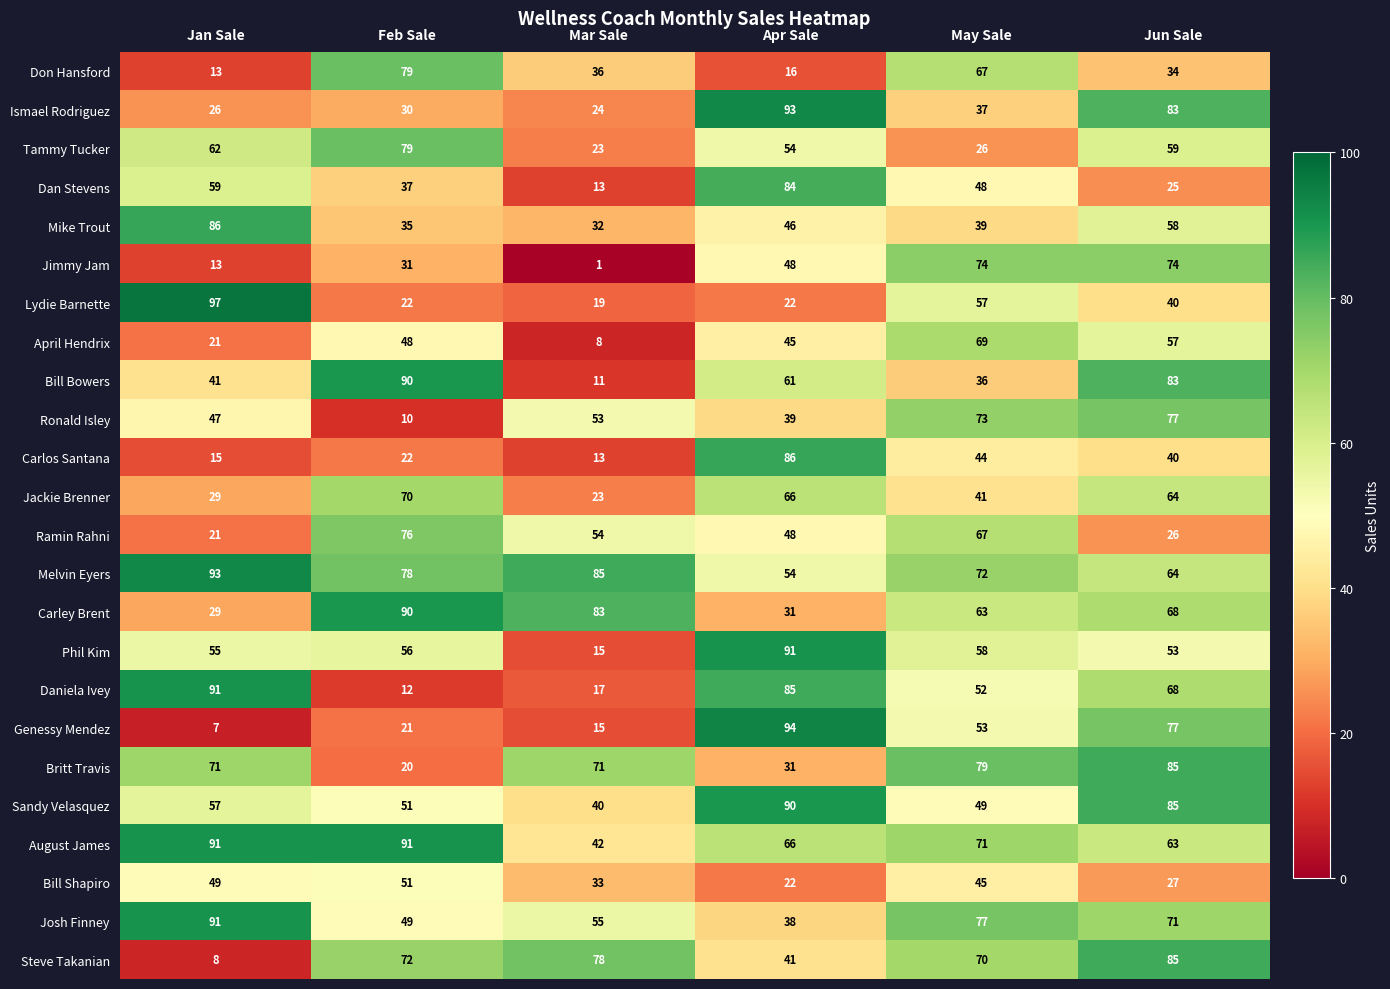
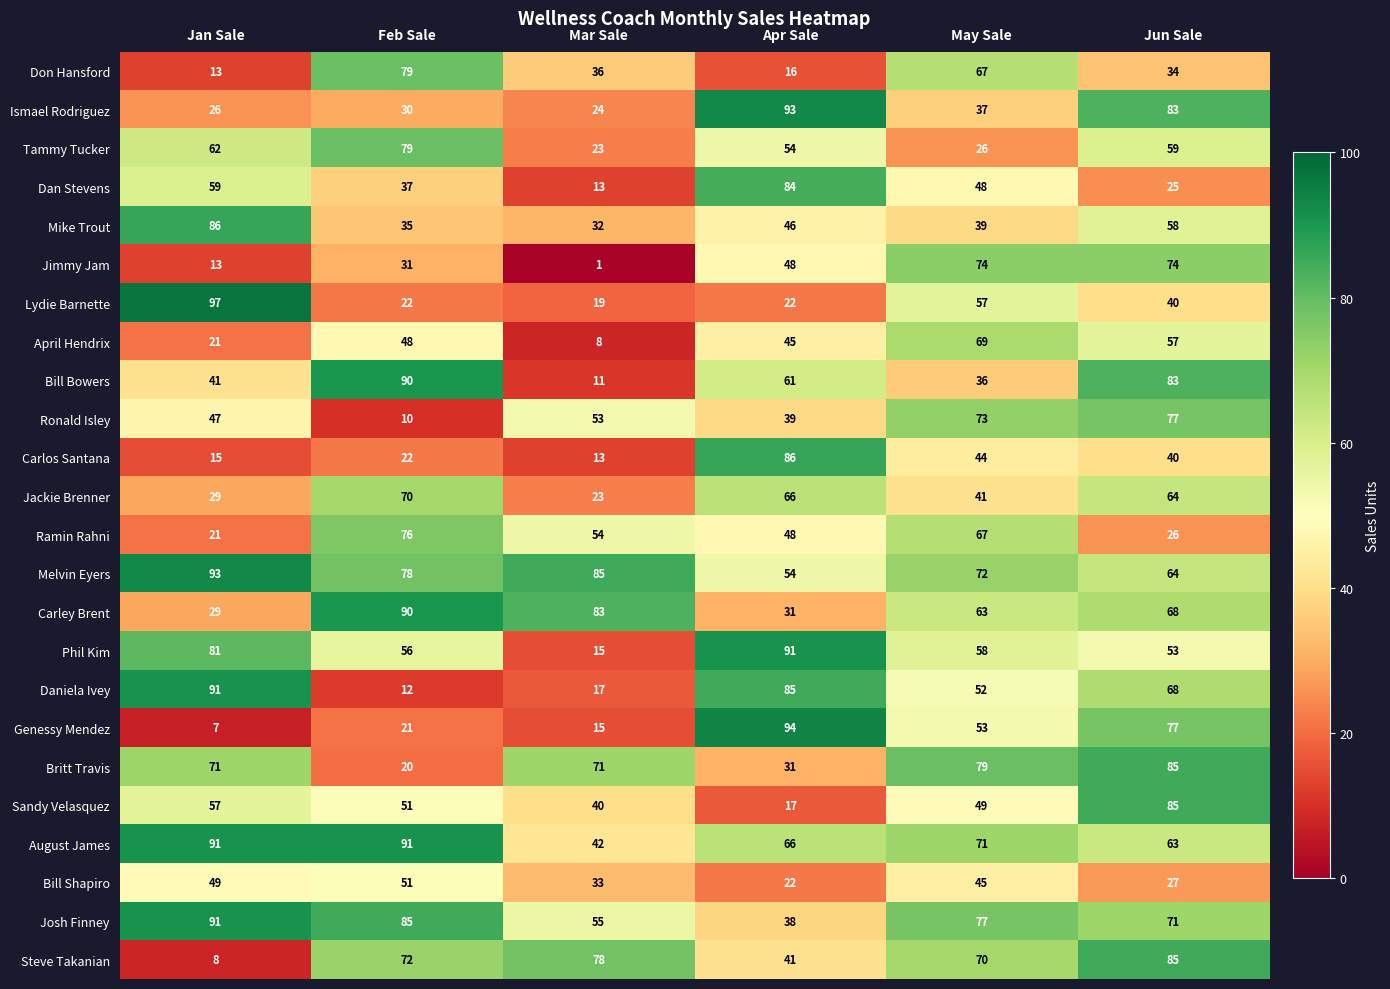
  {
    "Don Hansford": {
      "Jan Sale": 13,
      "Feb Sale": 79,
      "Mar Sale": 36,
      "Apr Sale": 16,
      "May Sale": 67,
      "Jun Sale": 34
    },
    "Ismael Rodriguez": {
      "Jan Sale": 26,
      "Feb Sale": 30,
      "Mar Sale": 24,
      "Apr Sale": 93,
      "May Sale": 37,
      "Jun Sale": 83
    },
    "Tammy Tucker": {
      "Jan Sale": 62,
      "Feb Sale": 79,
      "Mar Sale": 23,
      "Apr Sale": 54,
      "May Sale": 26,
      "Jun Sale": 59
    },
    "Dan Stevens": {
      "Jan Sale": 59,
      "Feb Sale": 37,
      "Mar Sale": 13,
      "Apr Sale": 84,
      "May Sale": 48,
      "Jun Sale": 25
    },
    "Mike Trout": {
      "Jan Sale": 86,
      "Feb Sale": 35,
      "Mar Sale": 32,
      "Apr Sale": 46,
      "May Sale": 39,
      "Jun Sale": 58
    },
    "Jimmy Jam": {
      "Jan Sale": 13,
      "Feb Sale": 31,
      "Mar Sale": 1,
      "Apr Sale": 48,
      "May Sale": 74,
      "Jun Sale": 74
    },
    "Lydie Barnette": {
      "Jan Sale": 97,
      "Feb Sale": 22,
      "Mar Sale": 19,
      "Apr Sale": 22,
      "May Sale": 57,
      "Jun Sale": 40
    },
    "April Hendrix": {
      "Jan Sale": 21,
      "Feb Sale": 48,
      "Mar Sale": 8,
      "Apr Sale": 45,
      "May Sale": 69,
      "Jun Sale": 57
    },
    "Bill Bowers": {
      "Jan Sale": 41,
      "Feb Sale": 90,
      "Mar Sale": 11,
      "Apr Sale": 61,
      "May Sale": 36,
      "Jun Sale": 83
    },
    "Ronald Isley": {
      "Jan Sale": 47,
      "Feb Sale": 10,
      "Mar Sale": 53,
      "Apr Sale": 39,
      "May Sale": 73,
      "Jun Sale": 77
    },
    "Carlos Santana": {
      "Jan Sale": 15,
      "Feb Sale": 22,
      "Mar Sale": 13,
      "Apr Sale": 86,
      "May Sale": 44,
      "Jun Sale": 40
    },
    "Jackie Brenner": {
      "Jan Sale": 29,
      "Feb Sale": 70,
      "Mar Sale": 23,
      "Apr Sale": 66,
      "May Sale": 41,
      "Jun Sale": 64
    },
    "Ramin Rahni": {
      "Jan Sale": 21,
      "Feb Sale": 76,
      "Mar Sale": 54,
      "Apr Sale": 48,
      "May Sale": 67,
      "Jun Sale": 26
    },
    "Melvin Eyers": {
      "Jan Sale": 93,
      "Feb Sale": 78,
      "Mar Sale": 85,
      "Apr Sale": 54,
      "May Sale": 72,
      "Jun Sale": 64
    },
    "Carley Brent": {
      "Jan Sale": 29,
      "Feb Sale": 90,
      "Mar Sale": 83,
      "Apr Sale": 31,
      "May Sale": 63,
      "Jun Sale": 68
    },
    "Phil Kim": {
-     "Jan Sale": 55,
+     "Jan Sale": 81,
      "Feb Sale": 56,
      "Mar Sale": 15,
      "Apr Sale": 91,
      "May Sale": 58,
      "Jun Sale": 53
    },
    "Daniela Ivey": {
      "Jan Sale": 91,
      "Feb Sale": 12,
      "Mar Sale": 17,
      "Apr Sale": 85,
      "May Sale": 52,
      "Jun Sale": 68
    },
    "Genessy Mendez": {
      "Jan Sale": 7,
      "Feb Sale": 21,
      "Mar Sale": 15,
      "Apr Sale": 94,
      "May Sale": 53,
      "Jun Sale": 77
    },
    "Britt Travis": {
      "Jan Sale": 71,
      "Feb Sale": 20,
      "Mar Sale": 71,
      "Apr Sale": 31,
      "May Sale": 79,
      "Jun Sale": 85
    },
    "Sandy Velasquez": {
      "Jan Sale": 57,
      "Feb Sale": 51,
      "Mar Sale": 40,
-     "Apr Sale": 90,
+     "Apr Sale": 17,
      "May Sale": 49,
      "Jun Sale": 85
    },
    "August James": {
      "Jan Sale": 91,
      "Feb Sale": 91,
      "Mar Sale": 42,
      "Apr Sale": 66,
      "May Sale": 71,
      "Jun Sale": 63
    },
    "Bill Shapiro": {
      "Jan Sale": 49,
      "Feb Sale": 51,
      "Mar Sale": 33,
      "Apr Sale": 22,
      "May Sale": 45,
      "Jun Sale": 27
    },
    "Josh Finney": {
      "Jan Sale": 91,
-     "Feb Sale": 49,
+     "Feb Sale": 85,
      "Mar Sale": 55,
      "Apr Sale": 38,
      "May Sale": 77,
      "Jun Sale": 71
    },
    "Steve Takanian": {
      "Jan Sale": 8,
      "Feb Sale": 72,
      "Mar Sale": 78,
      "Apr Sale": 41,
      "May Sale": 70,
      "Jun Sale": 85
    }
  }
